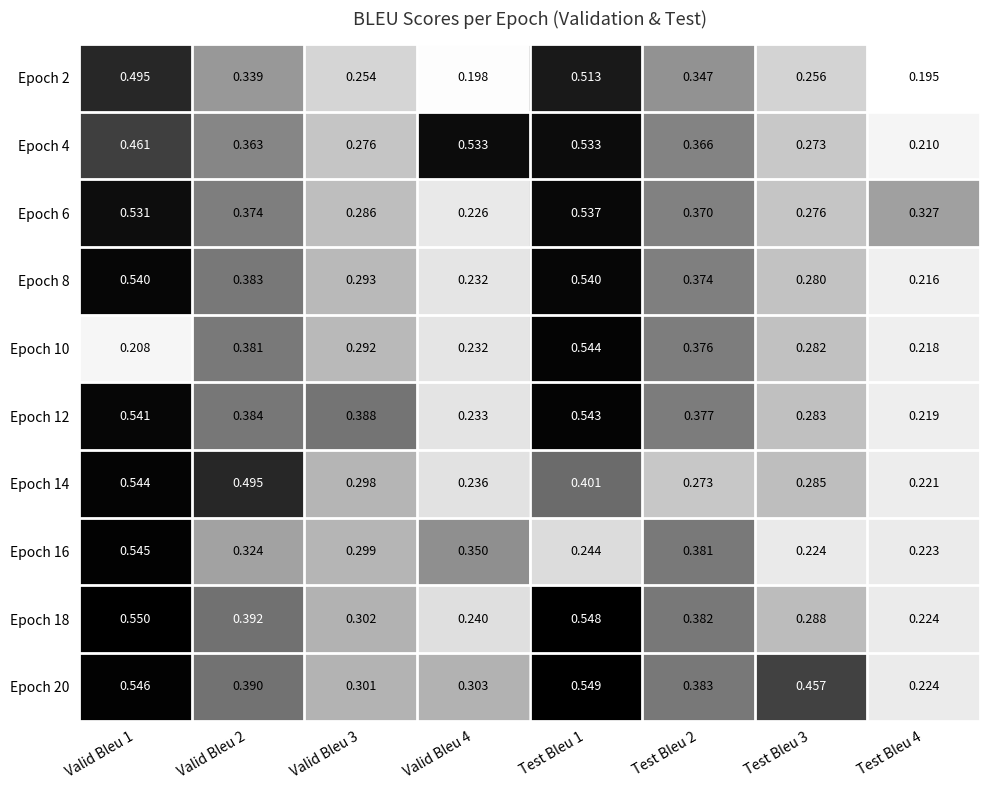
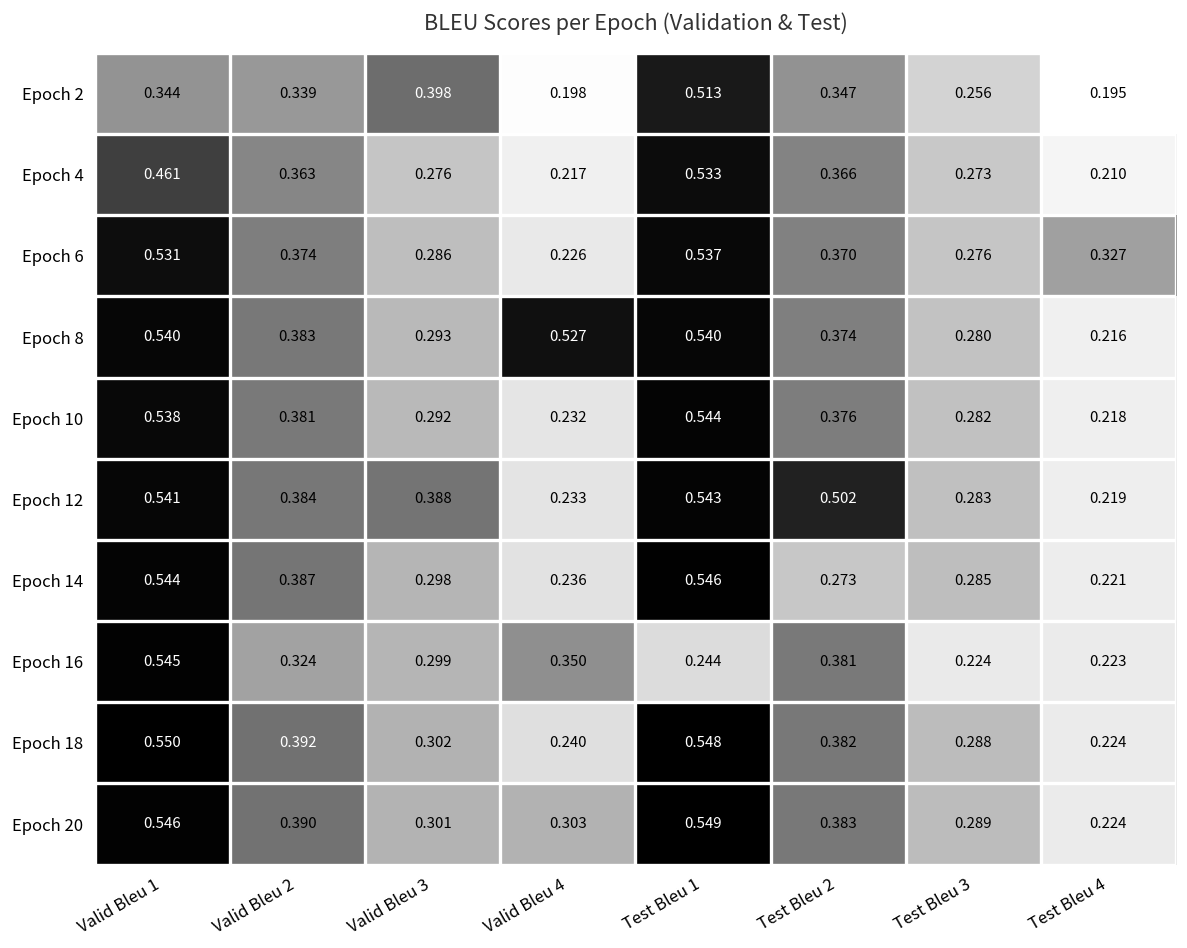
  {
    "Epoch 2": {
-     "Valid Bleu 1": 0.495,
+     "Valid Bleu 1": 0.344,
      "Valid Bleu 2": 0.339,
-     "Valid Bleu 3": 0.254,
+     "Valid Bleu 3": 0.398,
      "Valid Bleu 4": 0.198,
      "Test Bleu 1": 0.513,
      "Test Bleu 2": 0.347,
      "Test Bleu 3": 0.256,
      "Test Bleu 4": 0.195
    },
    "Epoch 4": {
      "Valid Bleu 1": 0.461,
      "Valid Bleu 2": 0.363,
      "Valid Bleu 3": 0.276,
-     "Valid Bleu 4": 0.533,
+     "Valid Bleu 4": 0.217,
      "Test Bleu 1": 0.533,
      "Test Bleu 2": 0.366,
      "Test Bleu 3": 0.273,
      "Test Bleu 4": 0.210
    },
    "Epoch 6": {
      "Valid Bleu 1": 0.531,
      "Valid Bleu 2": 0.374,
      "Valid Bleu 3": 0.286,
      "Valid Bleu 4": 0.226,
      "Test Bleu 1": 0.537,
      "Test Bleu 2": 0.370,
      "Test Bleu 3": 0.276,
      "Test Bleu 4": 0.327
    },
    "Epoch 8": {
      "Valid Bleu 1": 0.540,
      "Valid Bleu 2": 0.383,
      "Valid Bleu 3": 0.293,
-     "Valid Bleu 4": 0.232,
+     "Valid Bleu 4": 0.527,
      "Test Bleu 1": 0.540,
      "Test Bleu 2": 0.374,
      "Test Bleu 3": 0.280,
      "Test Bleu 4": 0.216
    },
    "Epoch 10": {
-     "Valid Bleu 1": 0.208,
+     "Valid Bleu 1": 0.538,
      "Valid Bleu 2": 0.381,
      "Valid Bleu 3": 0.292,
      "Valid Bleu 4": 0.232,
      "Test Bleu 1": 0.544,
      "Test Bleu 2": 0.376,
      "Test Bleu 3": 0.282,
      "Test Bleu 4": 0.218
    },
    "Epoch 12": {
      "Valid Bleu 1": 0.541,
      "Valid Bleu 2": 0.384,
      "Valid Bleu 3": 0.388,
      "Valid Bleu 4": 0.233,
      "Test Bleu 1": 0.543,
-     "Test Bleu 2": 0.377,
+     "Test Bleu 2": 0.502,
      "Test Bleu 3": 0.283,
      "Test Bleu 4": 0.219
    },
    "Epoch 14": {
      "Valid Bleu 1": 0.544,
-     "Valid Bleu 2": 0.495,
+     "Valid Bleu 2": 0.387,
      "Valid Bleu 3": 0.298,
      "Valid Bleu 4": 0.236,
-     "Test Bleu 1": 0.401,
+     "Test Bleu 1": 0.546,
      "Test Bleu 2": 0.273,
      "Test Bleu 3": 0.285,
      "Test Bleu 4": 0.221
    },
    "Epoch 16": {
      "Valid Bleu 1": 0.545,
      "Valid Bleu 2": 0.324,
      "Valid Bleu 3": 0.299,
      "Valid Bleu 4": 0.350,
      "Test Bleu 1": 0.244,
      "Test Bleu 2": 0.381,
      "Test Bleu 3": 0.224,
      "Test Bleu 4": 0.223
    },
    "Epoch 18": {
      "Valid Bleu 1": 0.550,
      "Valid Bleu 2": 0.392,
      "Valid Bleu 3": 0.302,
      "Valid Bleu 4": 0.240,
      "Test Bleu 1": 0.548,
      "Test Bleu 2": 0.382,
      "Test Bleu 3": 0.288,
      "Test Bleu 4": 0.224
    },
    "Epoch 20": {
      "Valid Bleu 1": 0.546,
      "Valid Bleu 2": 0.390,
      "Valid Bleu 3": 0.301,
      "Valid Bleu 4": 0.303,
      "Test Bleu 1": 0.549,
      "Test Bleu 2": 0.383,
-     "Test Bleu 3": 0.457,
+     "Test Bleu 3": 0.289,
      "Test Bleu 4": 0.224
    }
  }
